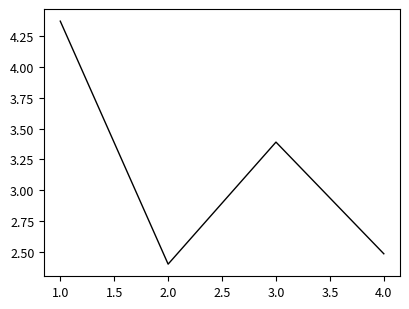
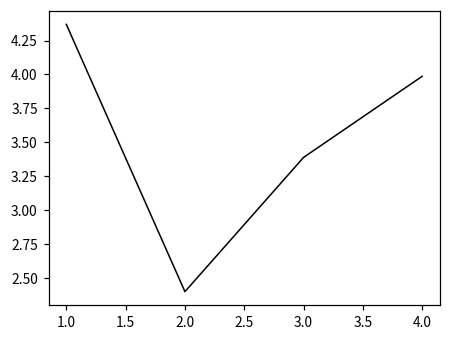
  {
    "1.0": 4.37,
    "2.0": 2.40,
    "3.0": 3.39,
-   "4.0": 2.49
+   "4.0": 3.99
  }
